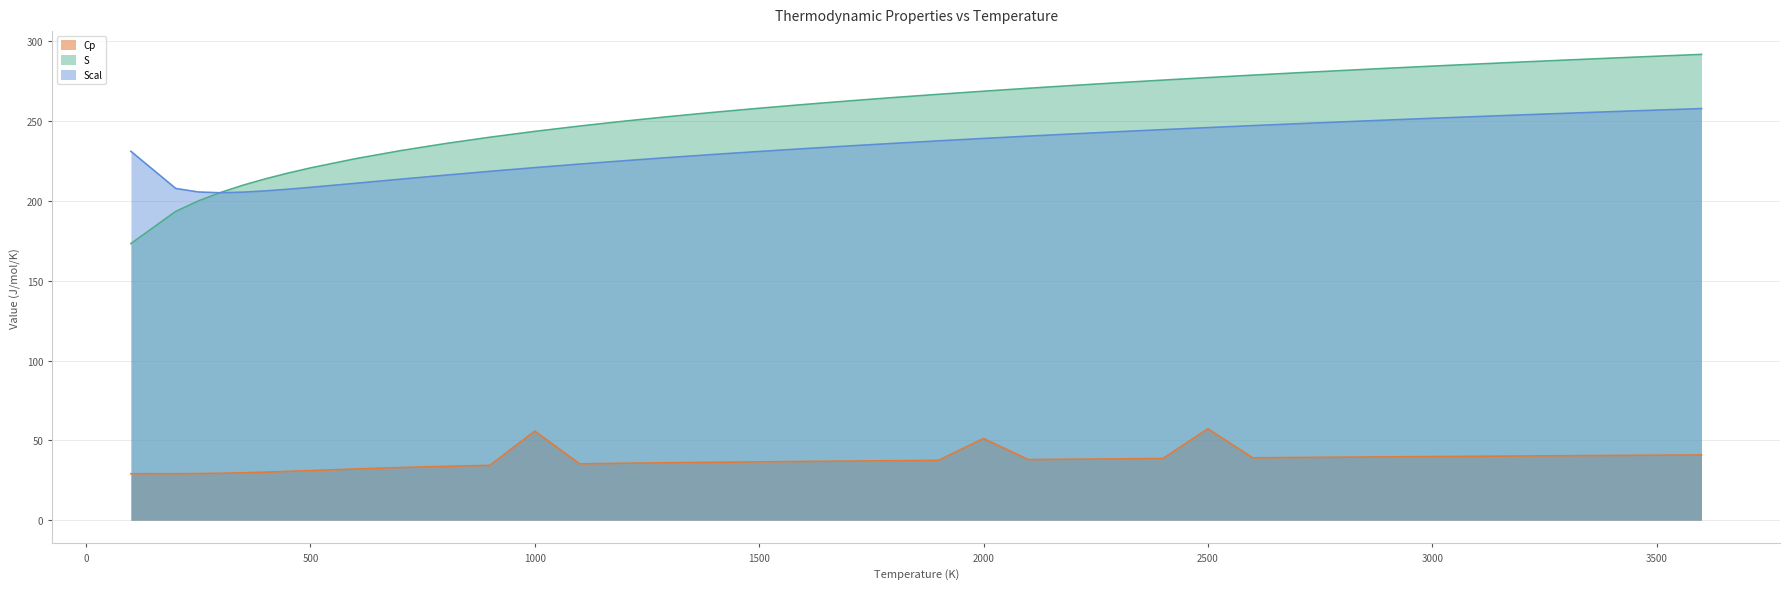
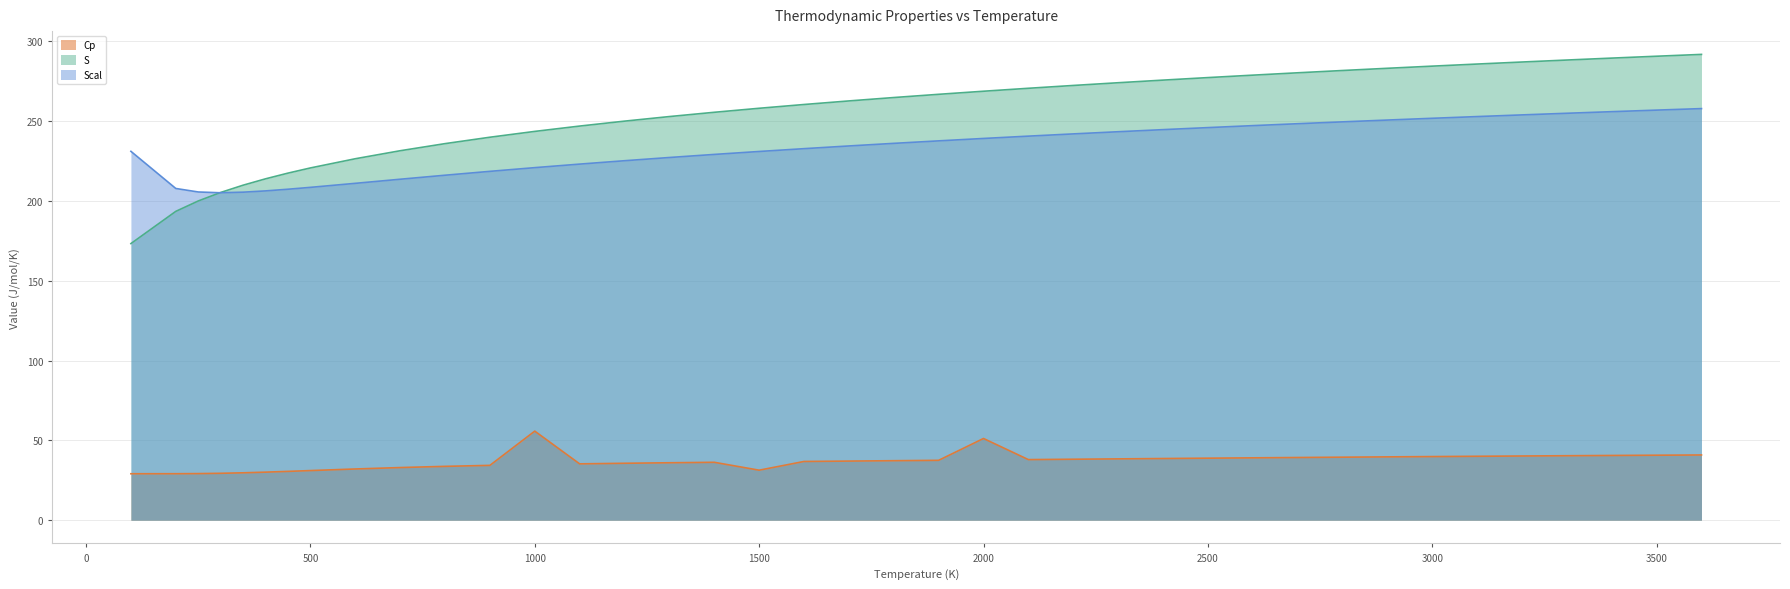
  {
    "Cp": {
      "500": 31,
      "1000": 56,
-     "1500": 37,
+     "1500": 31,
      "2000": 51,
-     "2500": 57,
+     "2500": 39,
      "3000": 40,
      "3500": 41
    }
  }
